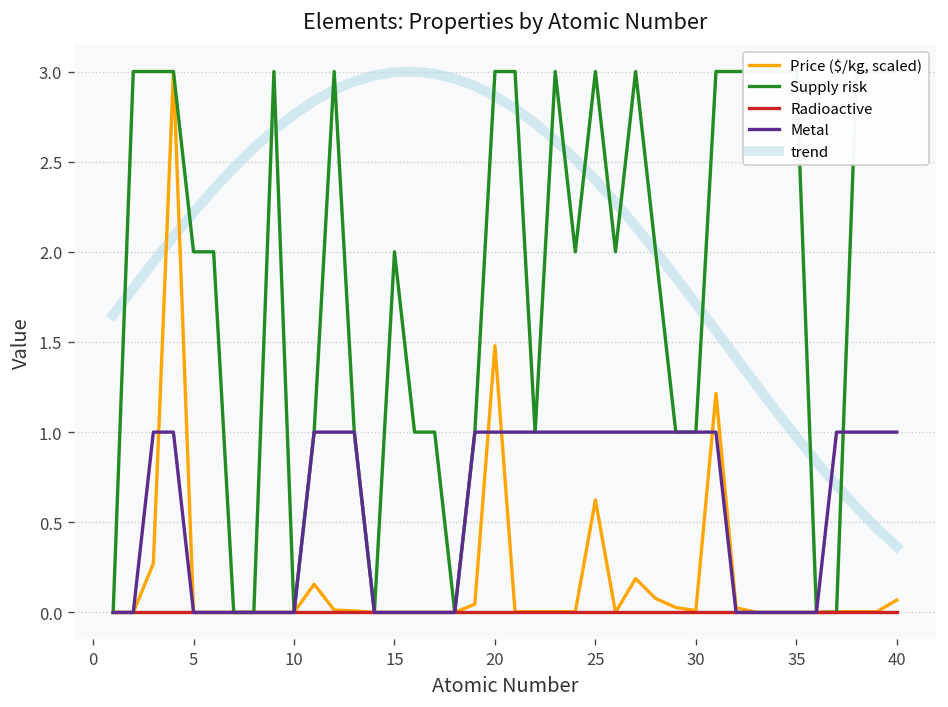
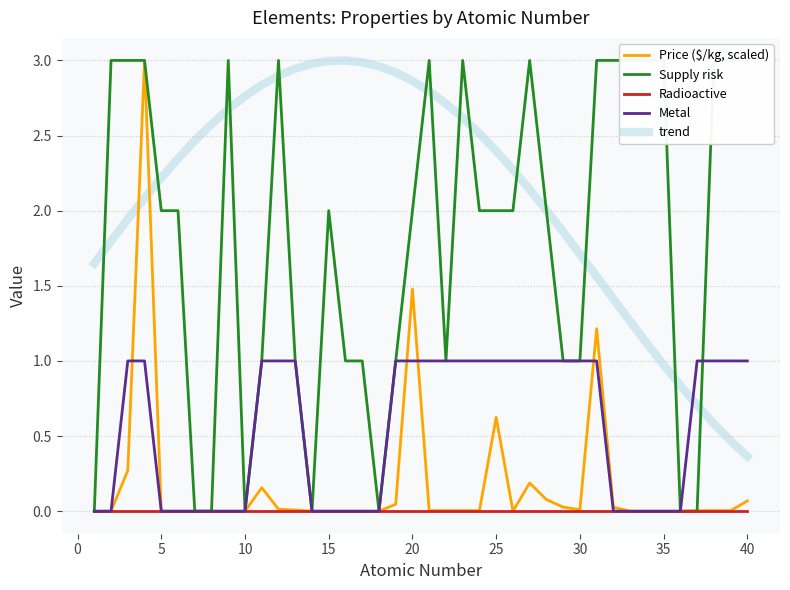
  {
    "Price ($/kg, scaled)": {
      "20": 1.48,
      "25": 0.62,
      "40": 0.07
    },
    "Supply risk": {
      "5": 2,
      "15": 2,
-     "20": 3,
-     "25": 3
+     "20": 2,
+     "25": 2
    },
    "Radioactive": {
      "20": 0,
      "25": 0,
      "40": 0
    },
    "Metal": {
      "20": 1,
      "25": 1,
      "40": 1
    },
    "trend": {
      "5": 2.22,
      "10": 2.76,
      "15": 3,
      "20": 2.86,
      "25": 2.40,
      "30": 1.71,
      "35": 0.97,
      "40": 0.36
    }
  }
